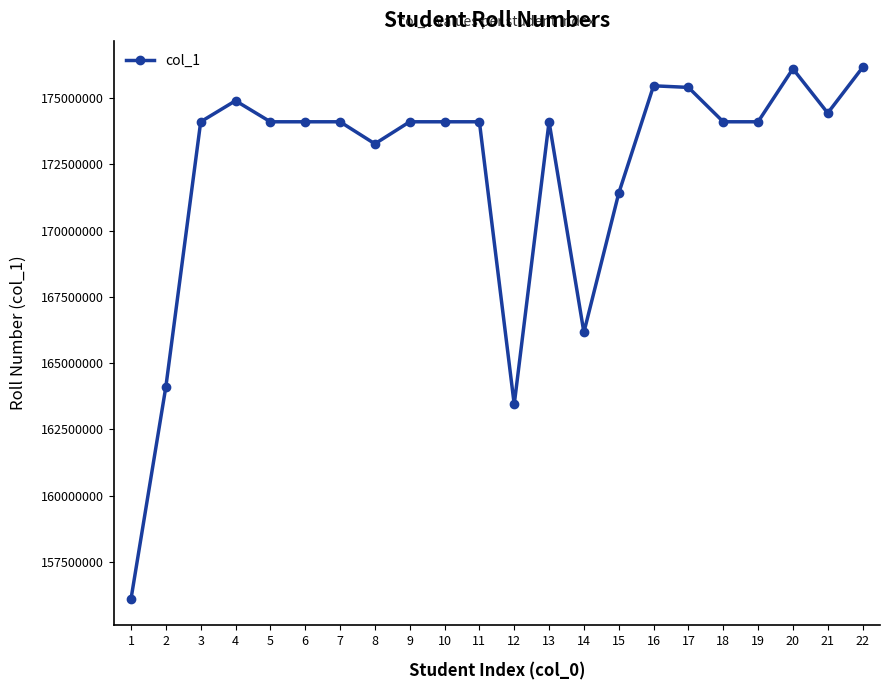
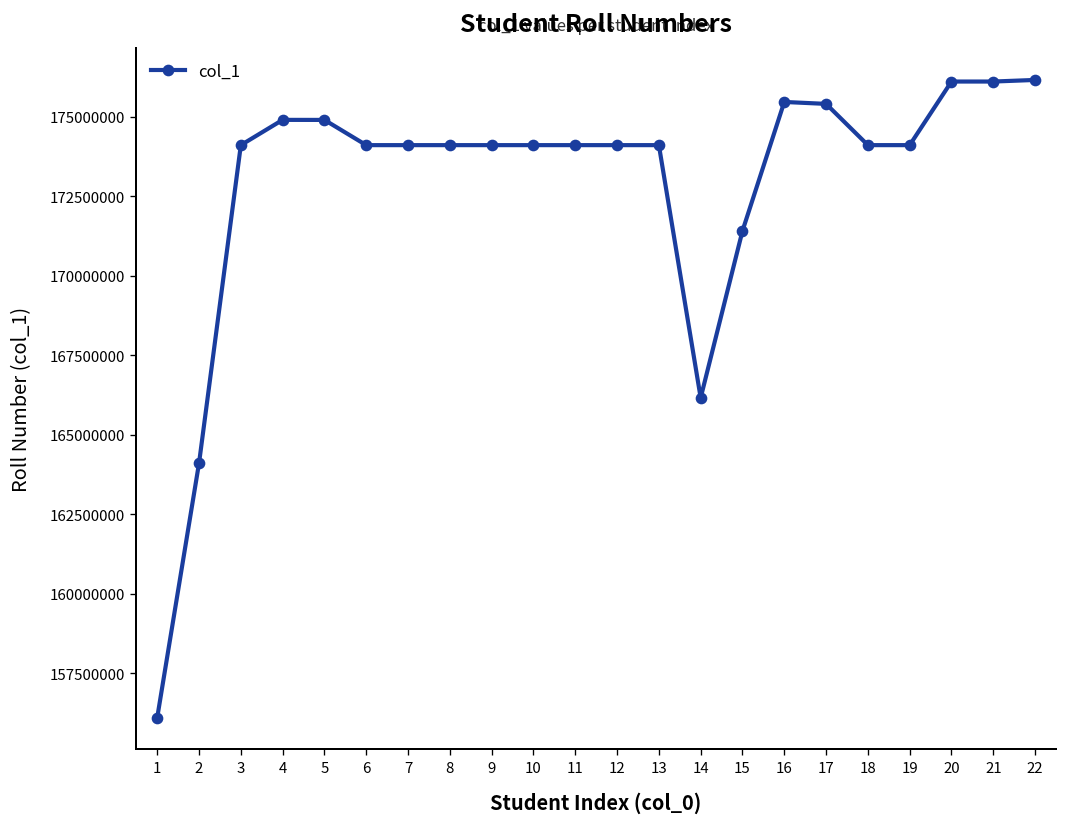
  {
    "1": 156100000,
    "2": 164100000,
    "3": 174100000,
    "4": 174900000,
-   "5": 174100000,
+   "5": 174900000,
    "6": 174100000,
    "7": 174100000,
-   "8": 173300000,
+   "8": 174100000,
    "9": 174100000,
    "10": 174100000,
    "11": 174100000,
-   "12": 163400000,
+   "12": 174100000,
    "13": 174100000,
    "14": 166200000,
    "15": 171400000,
    "16": 175500000,
    "17": 175400000,
    "18": 174100000,
    "19": 174100000,
    "20": 176100000,
-   "21": 174400000,
+   "21": 176100000,
    "22": 176200000
  }
